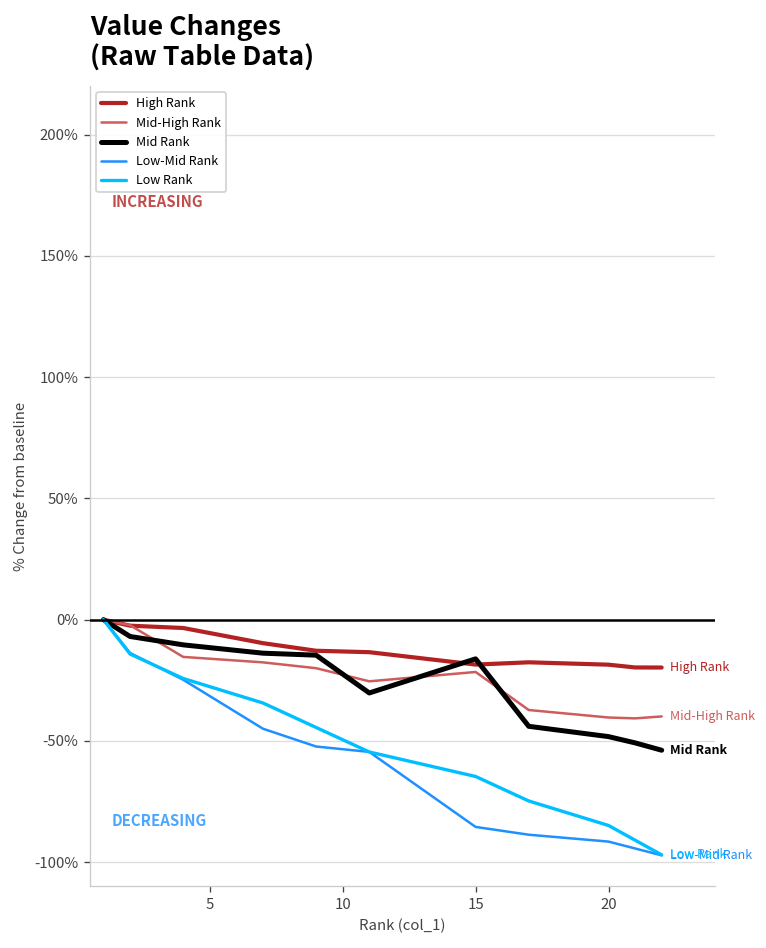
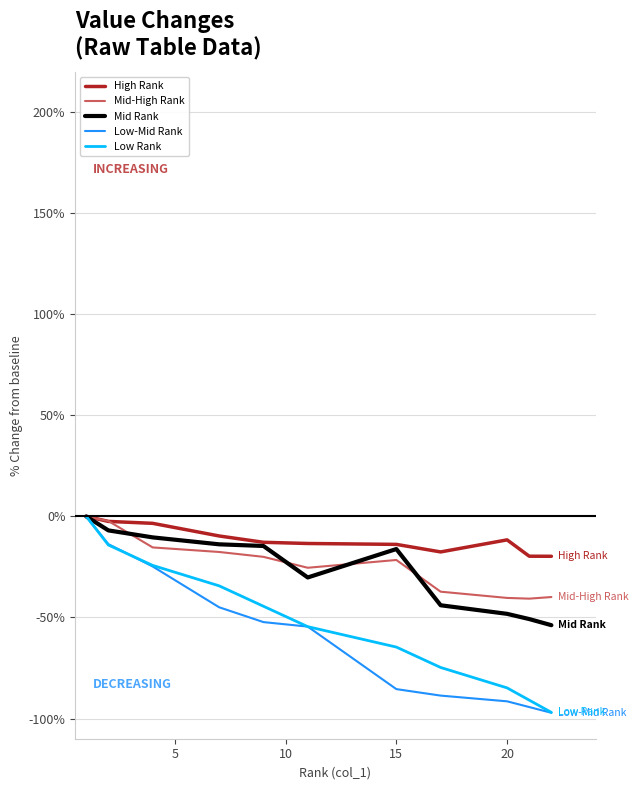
  {
    "High Rank": {
-     "15": "-19%",
-     "20": "-19%"
+     "15": "-14%",
+     "20": "-12%"
    },
    "Mid-High Rank": {
      "15": "-22%",
      "20": "-40%"
    },
    "Mid Rank": {
      "15": "-16%",
      "20": "-48%"
    }
  }
